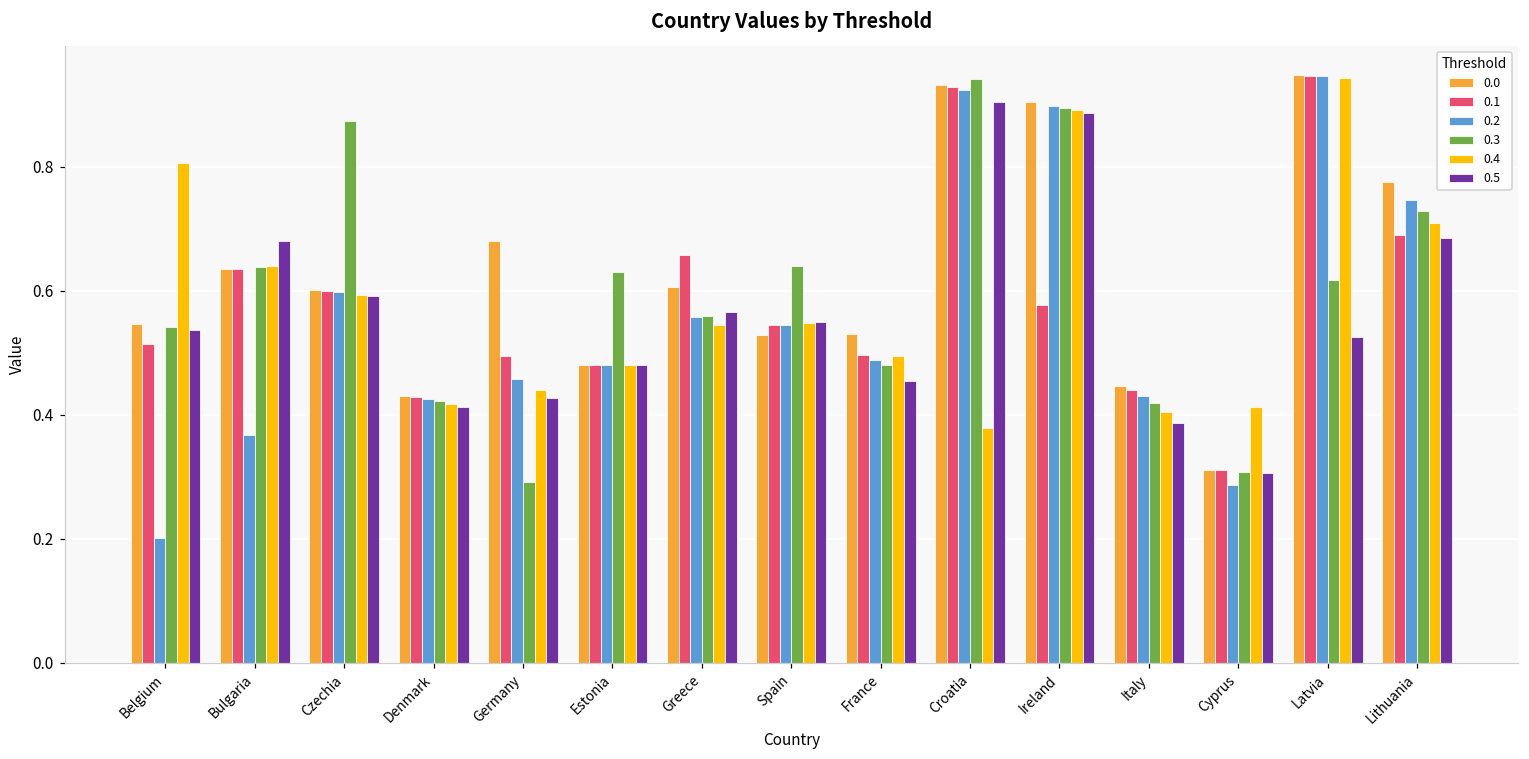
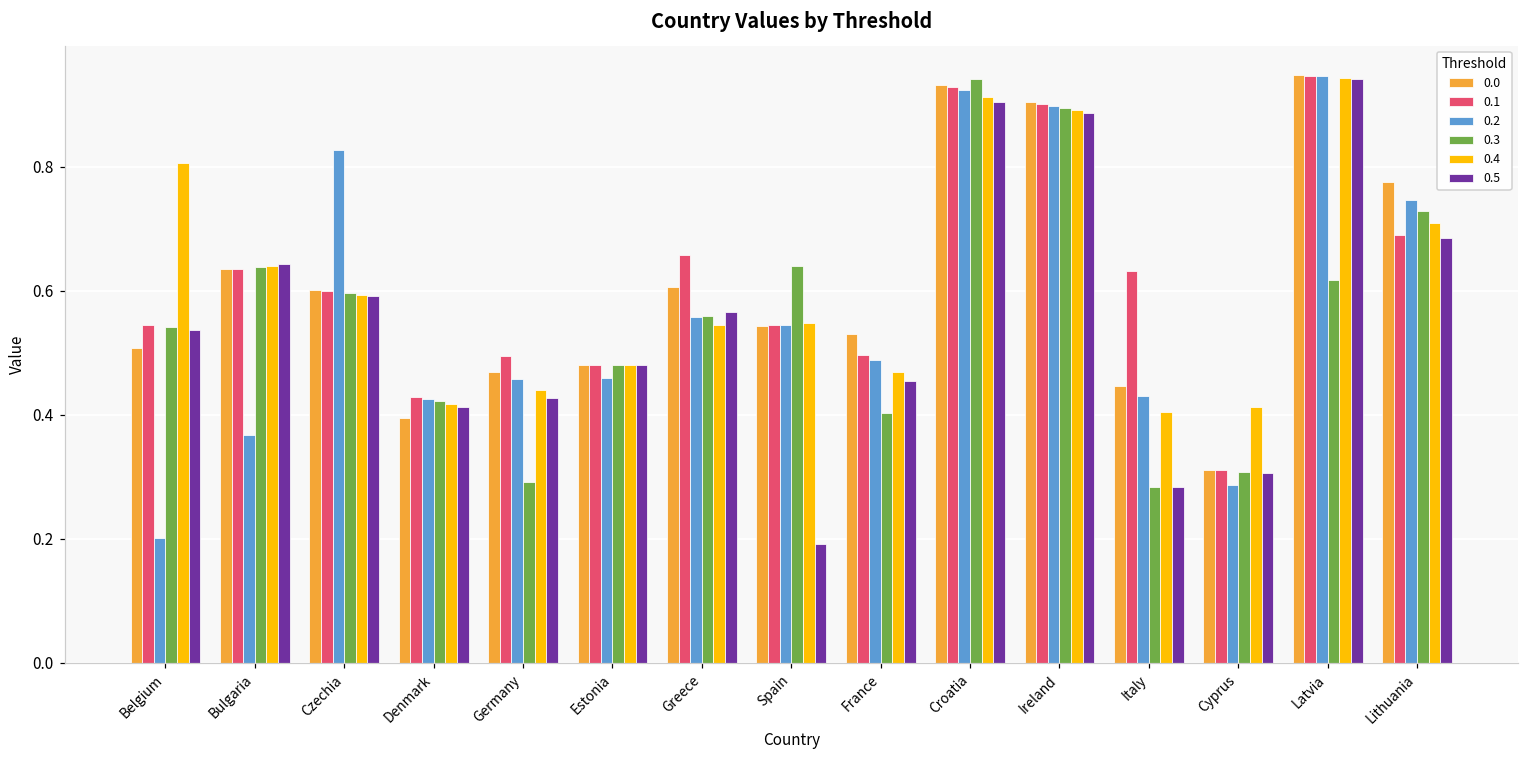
  {
    "0.0": {
-     "Belgium": 0.55,
+     "Belgium": 0.51,
      "Bulgaria": 0.63,
      "Czechia": 0.60,
-     "Denmark": 0.43,
-     "Germany": 0.68,
+     "Denmark": 0.39,
+     "Germany": 0.47,
      "Estonia": 0.48,
      "Greece": 0.61,
-     "Spain": 0.53,
+     "Spain": 0.54,
      "France": 0.53,
      "Croatia": 0.93,
      "Ireland": 0.90,
      "Italy": 0.45,
      "Cyprus": 0.31,
      "Latvia": 0.95,
      "Lithuania": 0.78
    },
    "0.1": {
-     "Belgium": 0.51,
+     "Belgium": 0.55,
      "Bulgaria": 0.64,
      "Czechia": 0.60,
      "Denmark": 0.43,
      "Germany": 0.49,
      "Estonia": 0.48,
      "Greece": 0.66,
      "Spain": 0.54,
      "France": 0.50,
      "Croatia": 0.93,
-     "Ireland": 0.58,
-     "Italy": 0.44,
+     "Ireland": 0.90,
+     "Italy": 0.63,
      "Cyprus": 0.31,
      "Latvia": 0.95,
      "Lithuania": 0.69
    },
    "0.2": {
      "Belgium": 0.20,
      "Bulgaria": 0.37,
-     "Czechia": 0.60,
+     "Czechia": 0.83,
      "Denmark": 0.43,
      "Germany": 0.46,
-     "Estonia": 0.48,
+     "Estonia": 0.46,
      "Greece": 0.56,
      "Spain": 0.55,
      "France": 0.49,
      "Croatia": 0.92,
      "Ireland": 0.90,
      "Italy": 0.43,
      "Cyprus": 0.29,
      "Latvia": 0.95,
      "Lithuania": 0.75
    },
    "0.3": {
      "Belgium": 0.54,
      "Bulgaria": 0.64,
-     "Czechia": 0.87,
+     "Czechia": 0.60,
      "Denmark": 0.42,
      "Germany": 0.29,
-     "Estonia": 0.63,
+     "Estonia": 0.48,
      "Greece": 0.56,
      "Spain": 0.64,
-     "France": 0.48,
+     "France": 0.40,
      "Croatia": 0.94,
      "Ireland": 0.89,
-     "Italy": 0.42,
+     "Italy": 0.28,
      "Cyprus": 0.31,
      "Latvia": 0.62,
      "Lithuania": 0.73
    },
    "0.4": {
      "Belgium": 0.81,
      "Bulgaria": 0.64,
      "Czechia": 0.59,
      "Denmark": 0.42,
      "Germany": 0.44,
      "Estonia": 0.48,
      "Greece": 0.55,
      "Spain": 0.55,
-     "France": 0.49,
-     "Croatia": 0.38,
+     "France": 0.47,
+     "Croatia": 0.91,
      "Ireland": 0.89,
      "Italy": 0.40,
      "Cyprus": 0.41,
      "Latvia": 0.94,
      "Lithuania": 0.71
    },
    "0.5": {
      "Belgium": 0.54,
-     "Bulgaria": 0.68,
+     "Bulgaria": 0.64,
      "Czechia": 0.59,
      "Denmark": 0.41,
      "Germany": 0.43,
      "Estonia": 0.48,
      "Greece": 0.57,
-     "Spain": 0.55,
+     "Spain": 0.19,
      "France": 0.45,
      "Croatia": 0.91,
      "Ireland": 0.89,
-     "Italy": 0.39,
+     "Italy": 0.28,
      "Cyprus": 0.31,
-     "Latvia": 0.52,
+     "Latvia": 0.94,
      "Lithuania": 0.69
    }
  }
